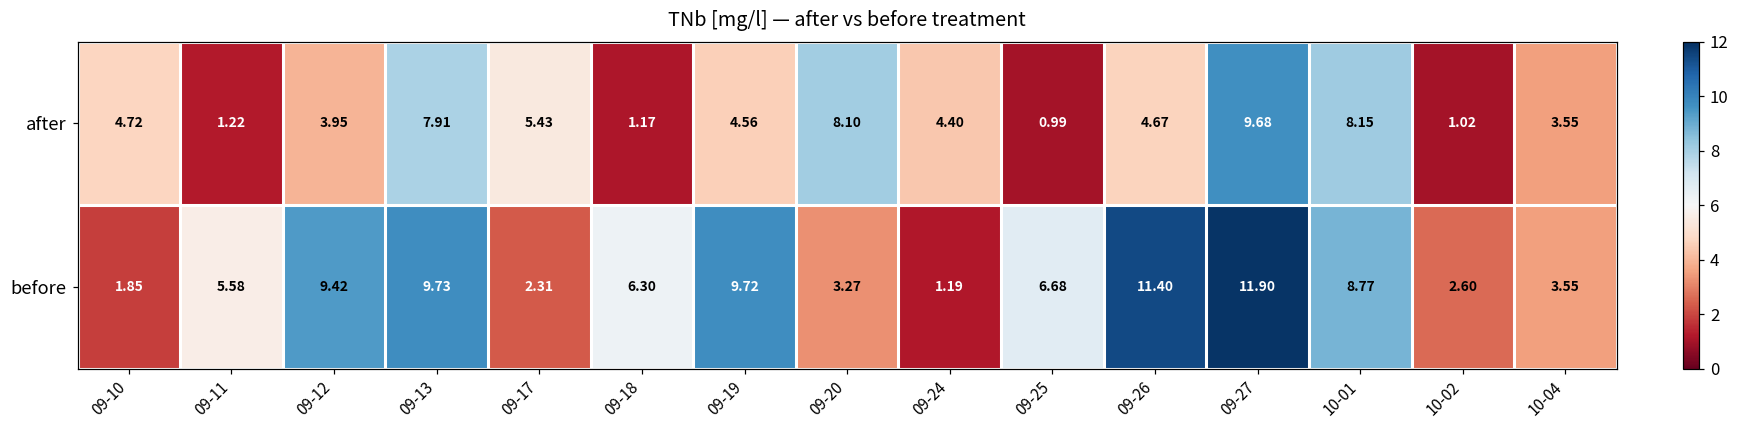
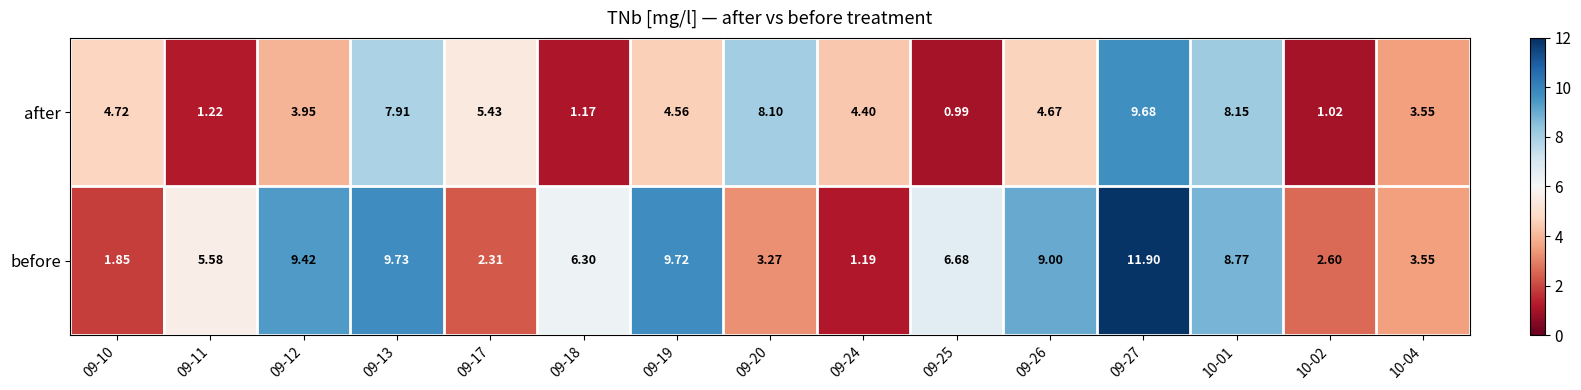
  {
    "after": {
      "09-10": 4.72,
      "09-11": 1.22,
      "09-12": 3.95,
      "09-13": 7.91,
      "09-17": 5.43,
      "09-18": 1.17,
      "09-19": 4.56,
      "09-20": 8.10,
      "09-24": 4.40,
      "09-25": 0.99,
      "09-26": 4.67,
      "09-27": 9.68,
      "10-01": 8.15,
      "10-02": 1.02,
      "10-04": 3.55
    },
    "before": {
      "09-10": 1.85,
      "09-11": 5.58,
      "09-12": 9.42,
      "09-13": 9.73,
      "09-17": 2.31,
      "09-18": 6.30,
      "09-19": 9.72,
      "09-20": 3.27,
      "09-24": 1.19,
      "09-25": 6.68,
-     "09-26": 11.40,
+     "09-26": 9.00,
      "09-27": 11.90,
      "10-01": 8.77,
      "10-02": 2.60,
      "10-04": 3.55
    }
  }
